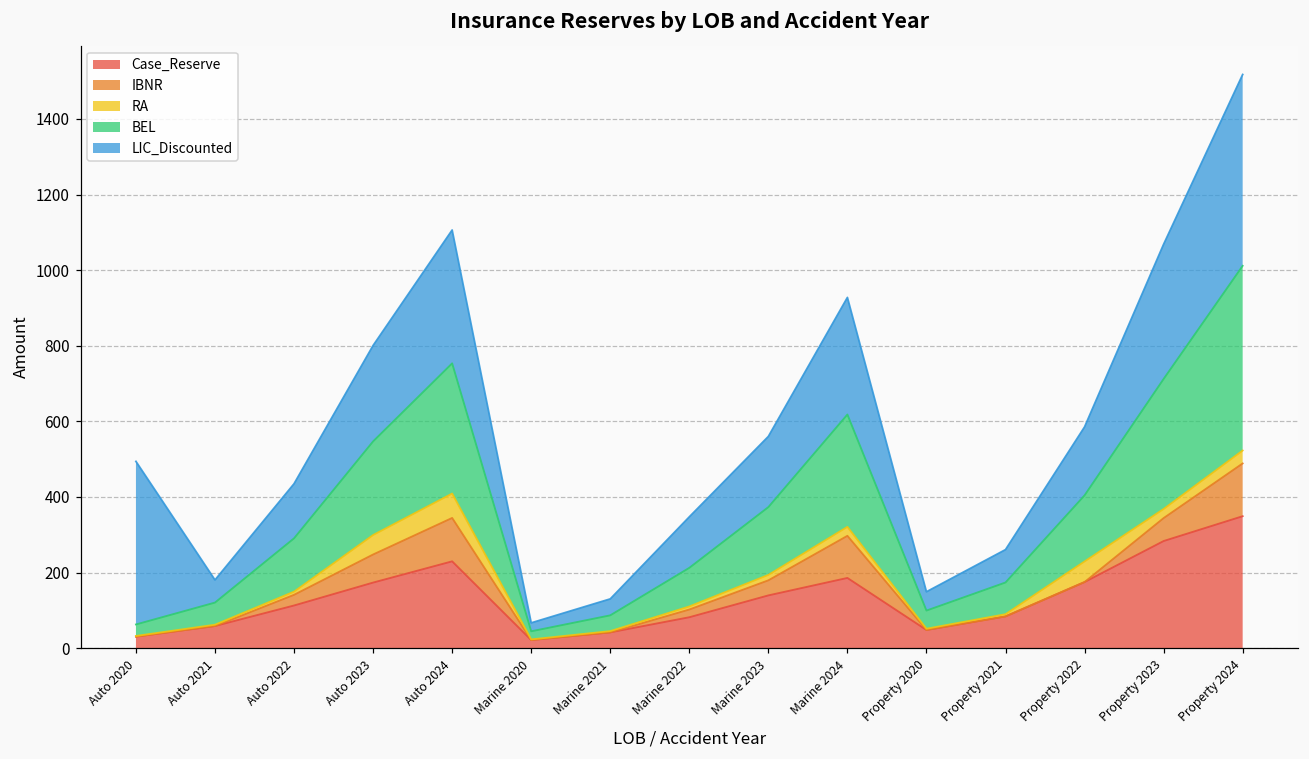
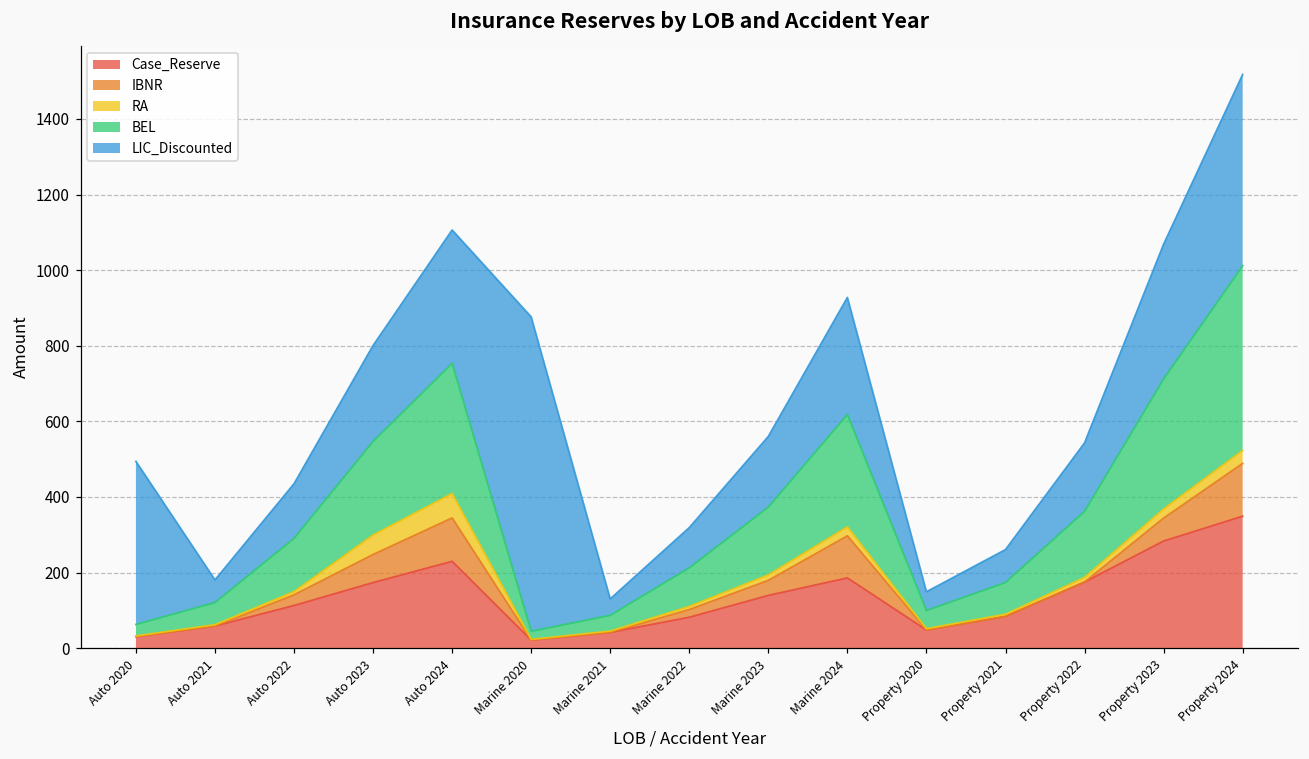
  {
    "RA": {
      "Auto 2022": 10,
      "Auto 2023": 50,
      "Auto 2024": 60,
      "Marine 2022": 10,
      "Marine 2023": 10,
      "Marine 2024": 20,
-     "Property 2022": 50,
+     "Property 2022": 10,
      "Property 2023": 20,
      "Property 2024": 30
    },
    "BEL": {
      "Auto 2020": 30,
      "Auto 2021": 60,
      "Auto 2022": 140,
      "Auto 2023": 250,
      "Auto 2024": 340,
      "Marine 2020": 20,
      "Marine 2021": 40,
      "Marine 2022": 100,
      "Marine 2023": 180,
      "Marine 2024": 300,
      "Property 2020": 50,
      "Property 2021": 80,
      "Property 2022": 170,
      "Property 2023": 340,
      "Property 2024": 490
    },
    "LIC_Discounted": {
      "Auto 2020": 430,
      "Auto 2021": 60,
      "Auto 2022": 140,
      "Auto 2023": 250,
      "Auto 2024": 350,
-     "Marine 2020": 20,
+     "Marine 2020": 830,
      "Marine 2021": 40,
-     "Marine 2022": 130,
+     "Marine 2022": 110,
      "Marine 2023": 190,
      "Marine 2024": 310,
      "Property 2020": 50,
      "Property 2021": 90,
      "Property 2022": 180,
      "Property 2023": 360,
      "Property 2024": 510
    }
  }
